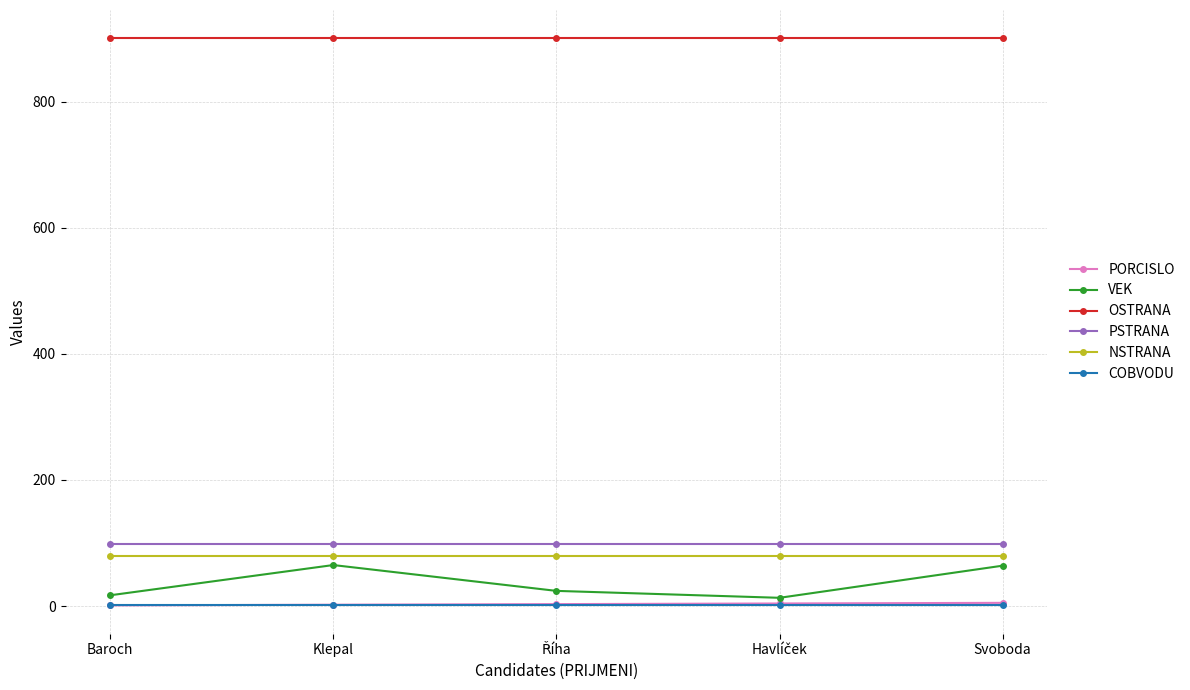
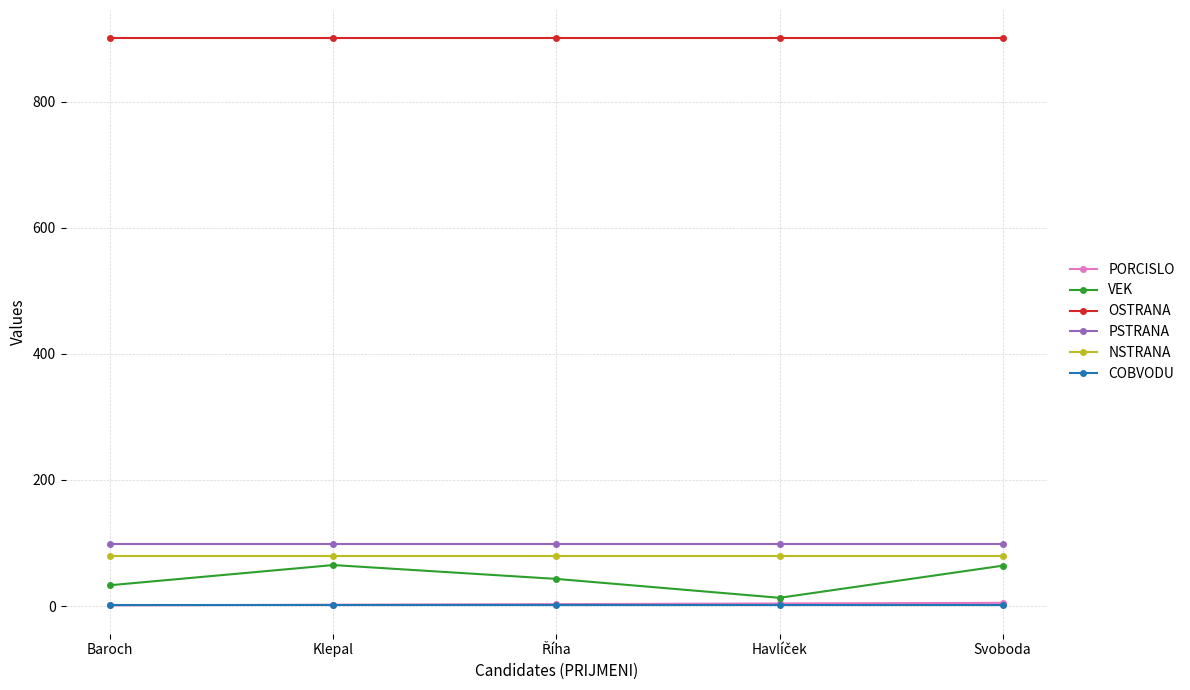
  {
    "VEK": {
-     "Baroch": 20,
+     "Baroch": 30,
      "Klepal": 70,
-     "Říha": 20,
+     "Říha": 40,
      "Havlíček": 10,
      "Svoboda": 60
    },
    "OSTRANA": {
      "Baroch": 900,
      "Klepal": 900,
      "Říha": 900,
      "Havlíček": 900,
      "Svoboda": 900
    },
    "PSTRANA": {
      "Baroch": 100,
      "Klepal": 100,
      "Říha": 100,
      "Havlíček": 100,
      "Svoboda": 100
    },
    "NSTRANA": {
      "Baroch": 80,
      "Klepal": 80,
      "Říha": 80,
      "Havlíček": 80,
      "Svoboda": 80
    }
  }
